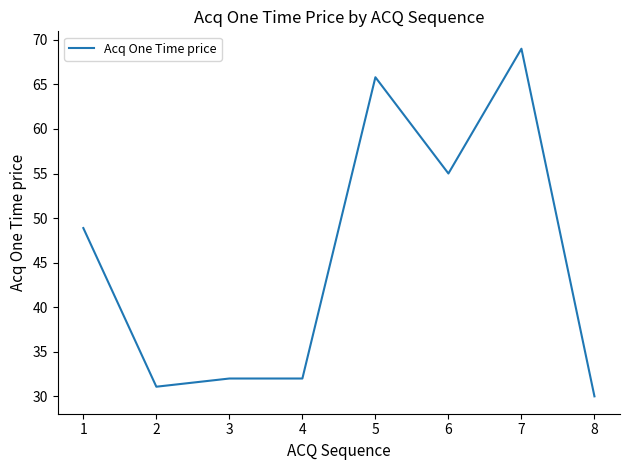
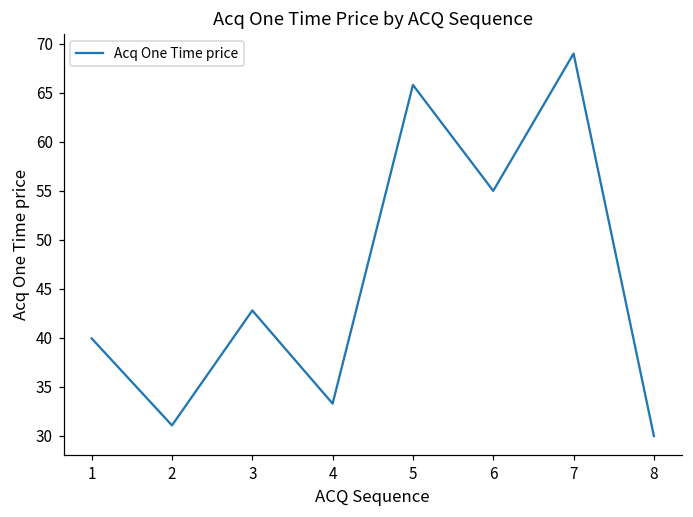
  {
-   "1": 49,
+   "1": 40,
    "2": 31,
-   "3": 32,
-   "4": 32,
+   "3": 43,
+   "4": 33,
    "5": 66,
    "6": 55,
    "7": 69,
    "8": 30
  }
